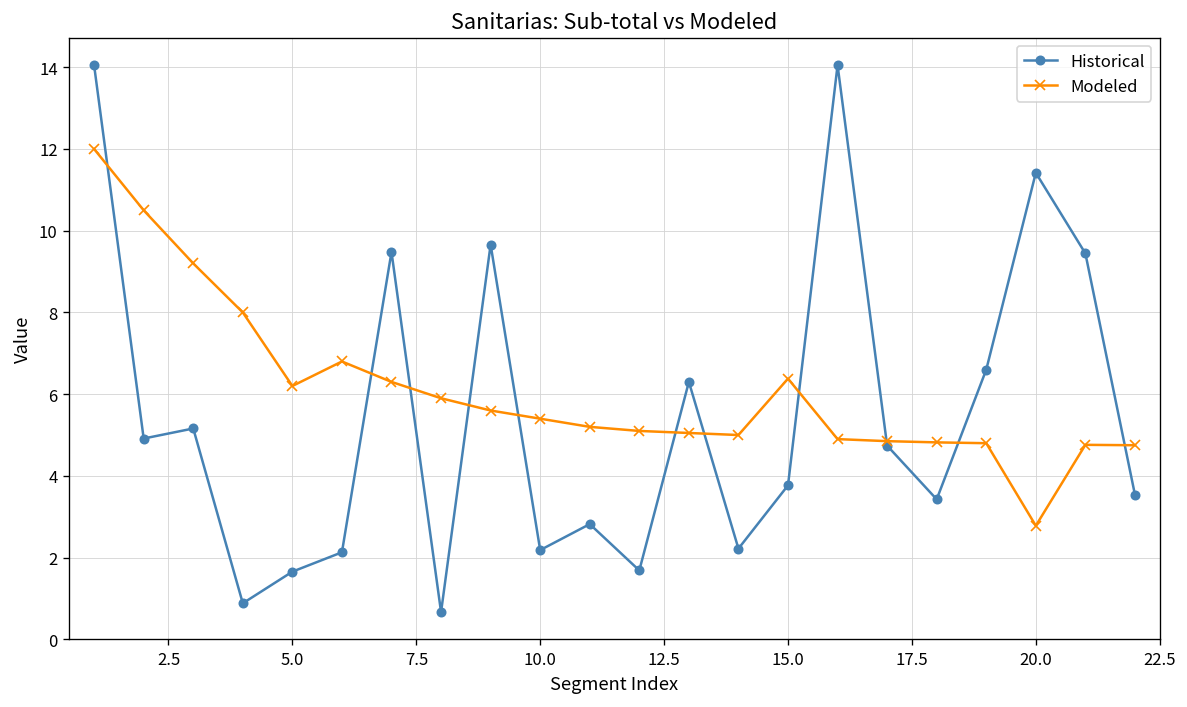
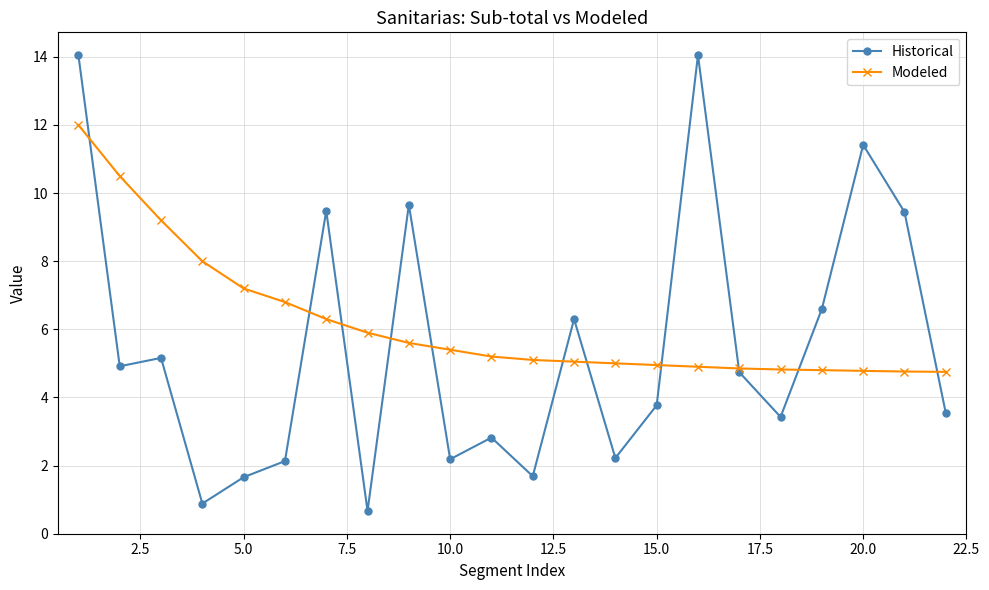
  {
    "Historical": {
      "5.0": 1.7,
      "10.0": 2.2,
      "15.0": 3.8,
      "20.0": 11.4
    },
    "Modeled": {
-     "5.0": 6.2,
+     "5.0": 7.2,
      "10.0": 5.4,
-     "15.0": 6.4,
-     "20.0": 2.8
+     "15.0": 5.0,
+     "20.0": 4.8
    }
  }
